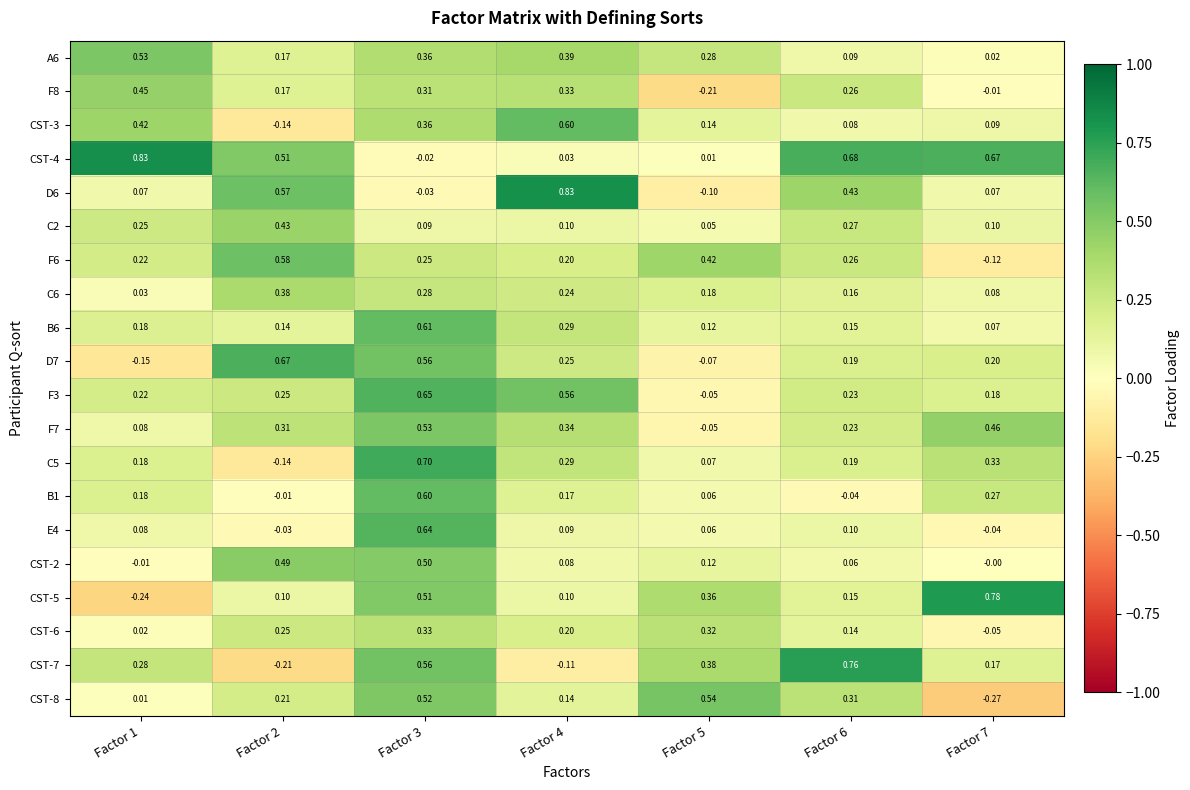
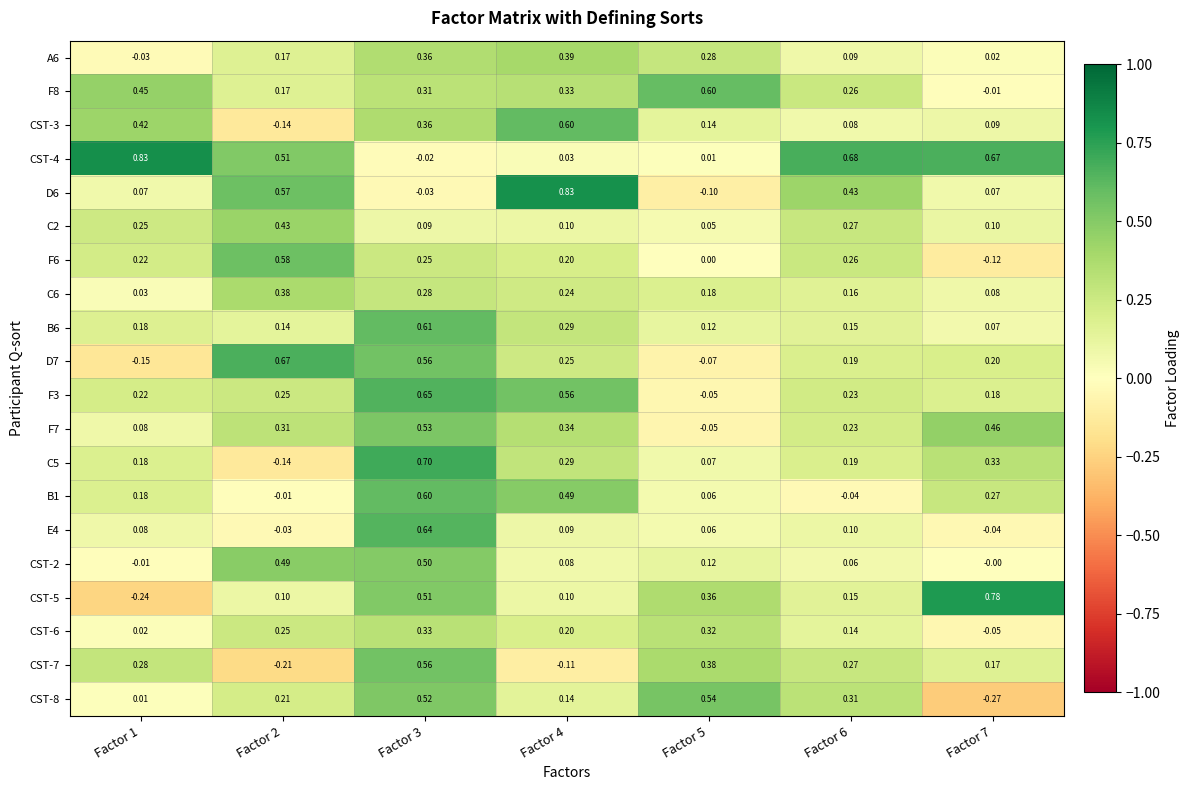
  {
    "A6": {
-     "Factor 1": 0.53,
+     "Factor 1": -0.03,
      "Factor 2": 0.17,
      "Factor 3": 0.36,
      "Factor 4": 0.39,
      "Factor 5": 0.28,
      "Factor 6": 0.09,
      "Factor 7": 0.02
    },
    "F8": {
      "Factor 1": 0.45,
      "Factor 2": 0.17,
      "Factor 3": 0.31,
      "Factor 4": 0.33,
-     "Factor 5": -0.21,
+     "Factor 5": 0.60,
      "Factor 6": 0.26,
      "Factor 7": -0.01
    },
    "CST-3": {
      "Factor 1": 0.42,
      "Factor 2": -0.14,
      "Factor 3": 0.36,
      "Factor 4": 0.60,
      "Factor 5": 0.14,
      "Factor 6": 0.08,
      "Factor 7": 0.09
    },
    "CST-4": {
      "Factor 1": 0.83,
      "Factor 2": 0.51,
      "Factor 3": -0.02,
      "Factor 4": 0.03,
      "Factor 5": 0.01,
      "Factor 6": 0.68,
      "Factor 7": 0.67
    },
    "D6": {
      "Factor 1": 0.07,
      "Factor 2": 0.57,
      "Factor 3": -0.03,
      "Factor 4": 0.83,
      "Factor 5": -0.10,
      "Factor 6": 0.43,
      "Factor 7": 0.07
    },
    "C2": {
      "Factor 1": 0.25,
      "Factor 2": 0.43,
      "Factor 3": 0.09,
      "Factor 4": 0.10,
      "Factor 5": 0.05,
      "Factor 6": 0.27,
      "Factor 7": 0.10
    },
    "F6": {
      "Factor 1": 0.22,
      "Factor 2": 0.58,
      "Factor 3": 0.25,
      "Factor 4": 0.20,
-     "Factor 5": 0.42,
+     "Factor 5": 0.00,
      "Factor 6": 0.26,
      "Factor 7": -0.12
    },
    "C6": {
      "Factor 1": 0.03,
      "Factor 2": 0.38,
      "Factor 3": 0.28,
      "Factor 4": 0.24,
      "Factor 5": 0.18,
      "Factor 6": 0.16,
      "Factor 7": 0.08
    },
    "B6": {
      "Factor 1": 0.18,
      "Factor 2": 0.14,
      "Factor 3": 0.61,
      "Factor 4": 0.29,
      "Factor 5": 0.12,
      "Factor 6": 0.15,
      "Factor 7": 0.07
    },
    "D7": {
      "Factor 1": -0.15,
      "Factor 2": 0.67,
      "Factor 3": 0.56,
      "Factor 4": 0.25,
      "Factor 5": -0.07,
      "Factor 6": 0.19,
      "Factor 7": 0.20
    },
    "F3": {
      "Factor 1": 0.22,
      "Factor 2": 0.25,
      "Factor 3": 0.65,
      "Factor 4": 0.56,
      "Factor 5": -0.05,
      "Factor 6": 0.23,
      "Factor 7": 0.18
    },
    "F7": {
      "Factor 1": 0.08,
      "Factor 2": 0.31,
      "Factor 3": 0.53,
      "Factor 4": 0.34,
      "Factor 5": -0.05,
      "Factor 6": 0.23,
      "Factor 7": 0.46
    },
    "C5": {
      "Factor 1": 0.18,
      "Factor 2": -0.14,
      "Factor 3": 0.70,
      "Factor 4": 0.29,
      "Factor 5": 0.07,
      "Factor 6": 0.19,
      "Factor 7": 0.33
    },
    "B1": {
      "Factor 1": 0.18,
      "Factor 2": -0.01,
      "Factor 3": 0.60,
-     "Factor 4": 0.17,
+     "Factor 4": 0.49,
      "Factor 5": 0.06,
      "Factor 6": -0.04,
      "Factor 7": 0.27
    },
    "E4": {
      "Factor 1": 0.08,
      "Factor 2": -0.03,
      "Factor 3": 0.64,
      "Factor 4": 0.09,
      "Factor 5": 0.06,
      "Factor 6": 0.10,
      "Factor 7": -0.04
    },
    "CST-2": {
      "Factor 1": -0.01,
      "Factor 2": 0.49,
      "Factor 3": 0.50,
      "Factor 4": 0.08,
      "Factor 5": 0.12,
      "Factor 6": 0.06,
      "Factor 7": -0.00
    },
    "CST-5": {
      "Factor 1": -0.24,
      "Factor 2": 0.10,
      "Factor 3": 0.51,
      "Factor 4": 0.10,
      "Factor 5": 0.36,
      "Factor 6": 0.15,
      "Factor 7": 0.78
    },
    "CST-6": {
      "Factor 1": 0.02,
      "Factor 2": 0.25,
      "Factor 3": 0.33,
      "Factor 4": 0.20,
      "Factor 5": 0.32,
      "Factor 6": 0.14,
      "Factor 7": -0.05
    },
    "CST-7": {
      "Factor 1": 0.28,
      "Factor 2": -0.21,
      "Factor 3": 0.56,
      "Factor 4": -0.11,
      "Factor 5": 0.38,
-     "Factor 6": 0.76,
+     "Factor 6": 0.27,
      "Factor 7": 0.17
    },
    "CST-8": {
      "Factor 1": 0.01,
      "Factor 2": 0.21,
      "Factor 3": 0.52,
      "Factor 4": 0.14,
      "Factor 5": 0.54,
      "Factor 6": 0.31,
      "Factor 7": -0.27
    }
  }
